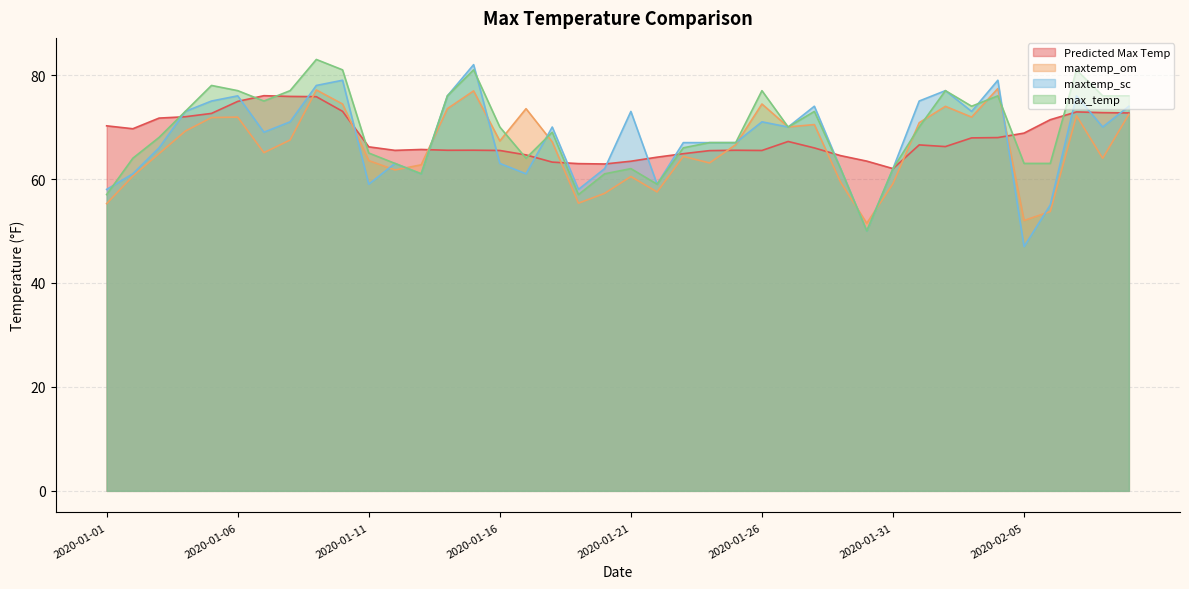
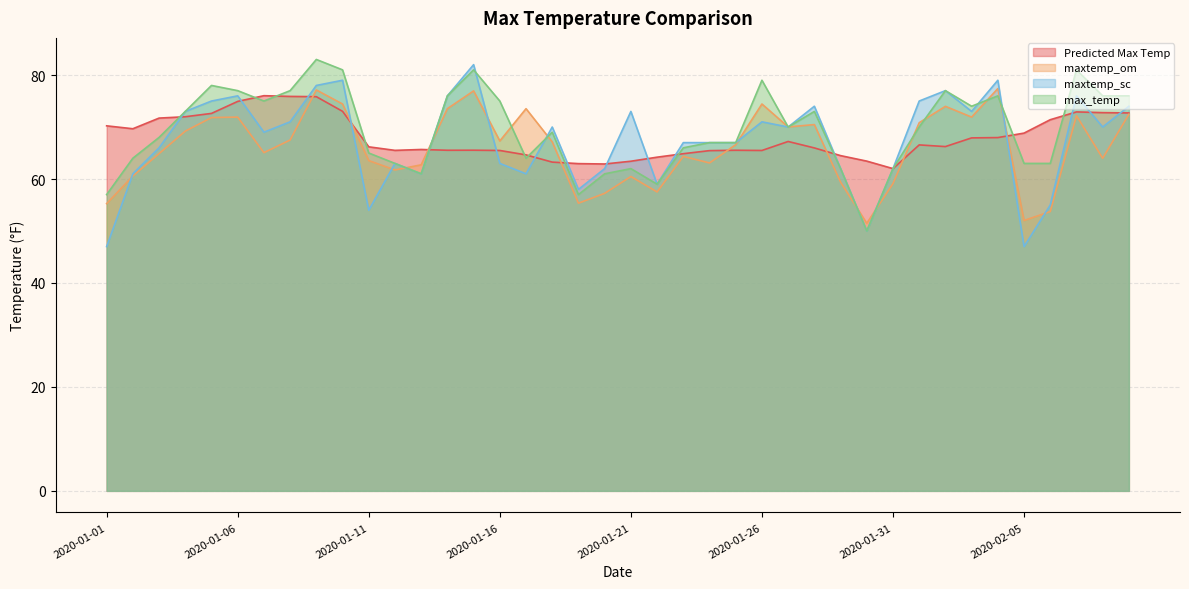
  {
    "maxtemp_sc": {
-     "2020-01-01": 58,
+     "2020-01-01": 47,
      "2020-01-06": 76,
-     "2020-01-11": 59,
+     "2020-01-11": 54,
      "2020-01-16": 63,
      "2020-01-21": 73,
      "2020-01-26": 71,
      "2020-02-05": 47
    },
    "max_temp": {
      "2020-01-01": 57,
      "2020-01-06": 77,
      "2020-01-11": 65,
-     "2020-01-16": 70,
+     "2020-01-16": 75,
      "2020-01-21": 62,
-     "2020-01-26": 77,
+     "2020-01-26": 79,
      "2020-02-05": 63
    }
  }
